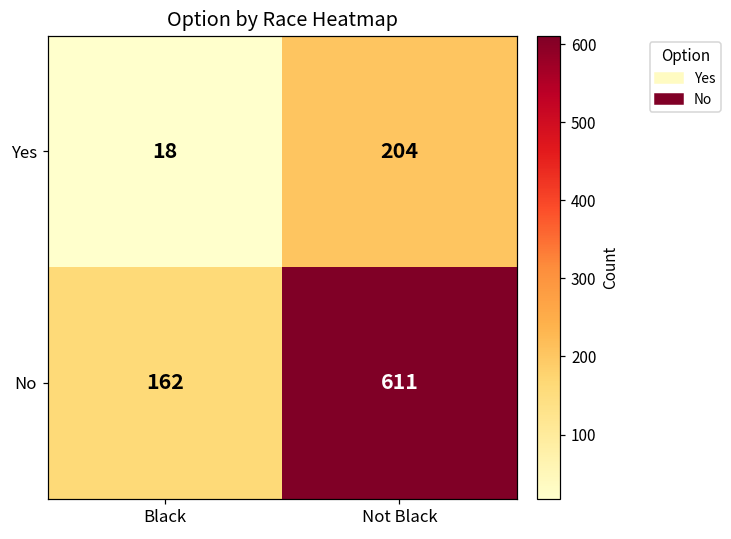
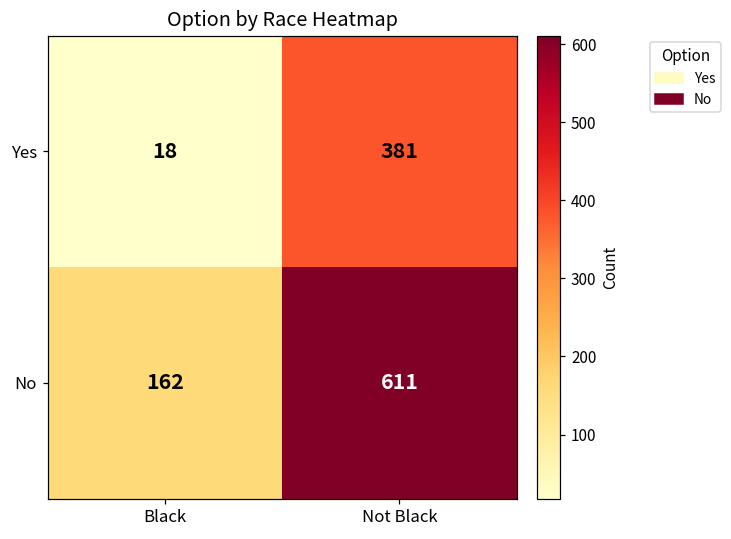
  {
    "Yes": {
      "Black": 18,
-     "Not Black": 204
+     "Not Black": 381
    },
    "No": {
      "Black": 162,
      "Not Black": 611
    }
  }
